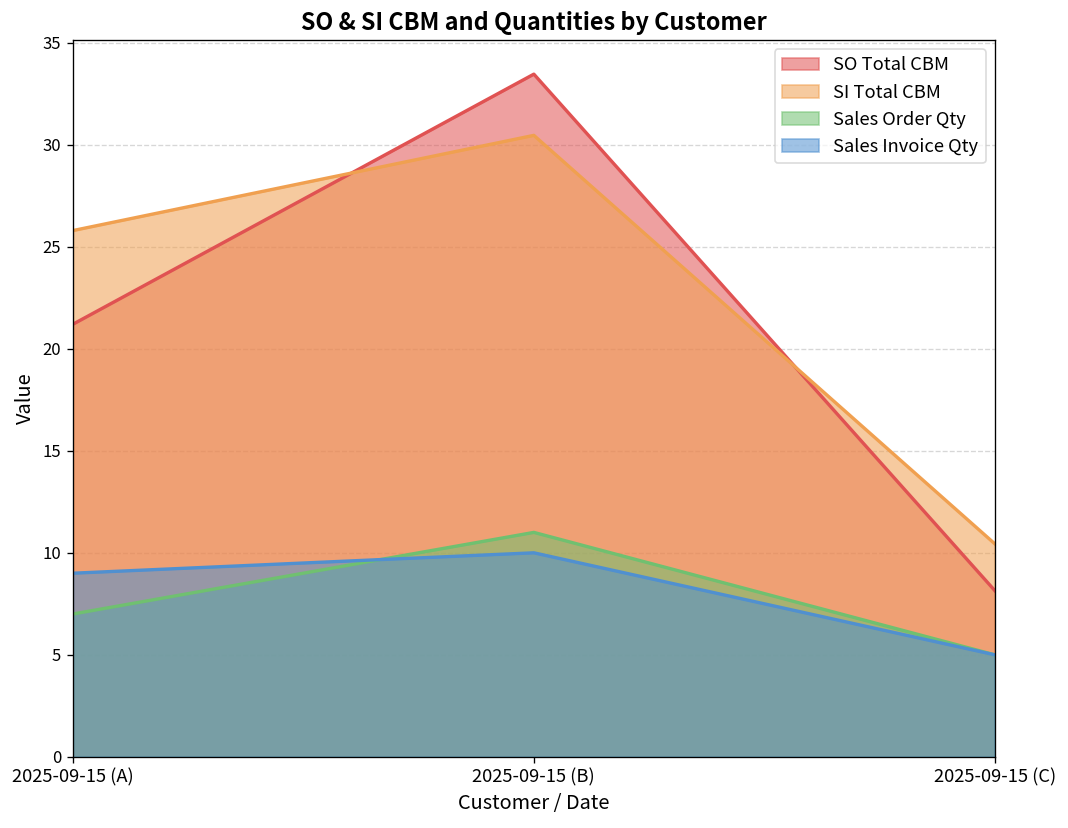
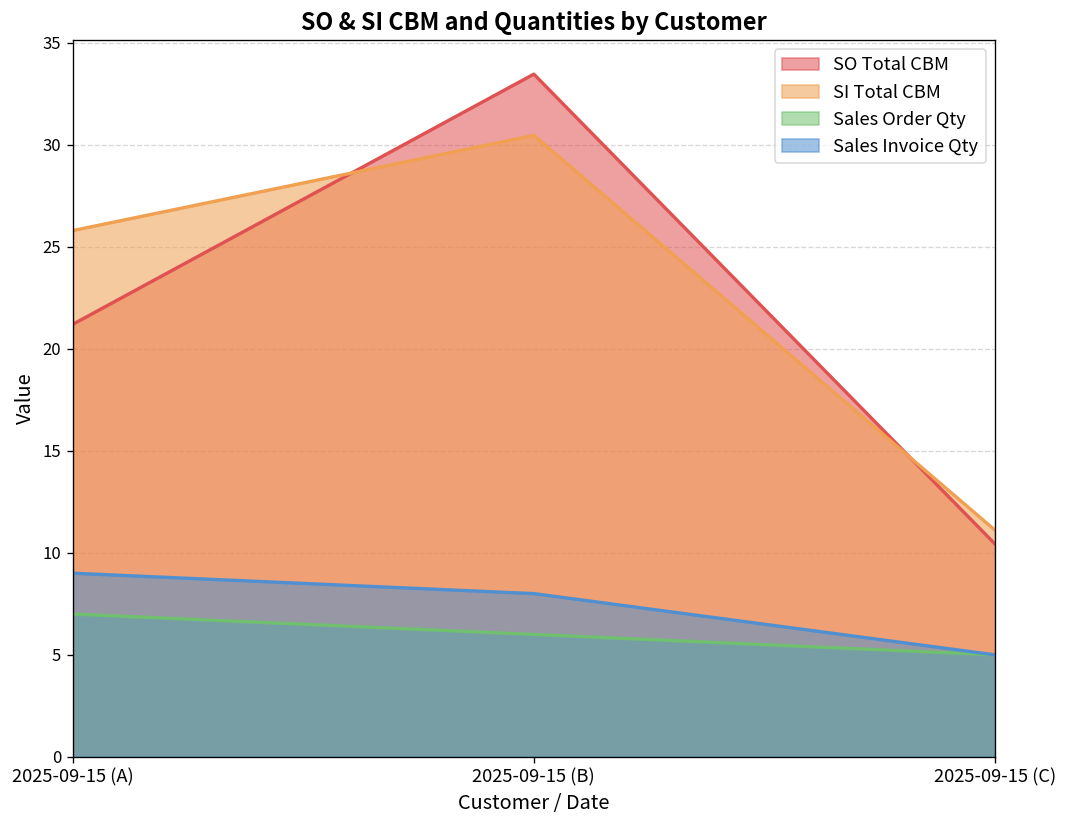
  {
    "SO Total CBM": {
      "2025-09-15 (A)": 21.2,
      "2025-09-15 (B)": 33.5,
-     "2025-09-15 (C)": 8.1
+     "2025-09-15 (C)": 10.4
    },
    "SI Total CBM": {
      "2025-09-15 (A)": 25.8,
      "2025-09-15 (B)": 30.5,
-     "2025-09-15 (C)": 10.4
+     "2025-09-15 (C)": 11.1
    },
    "Sales Order Qty": {
      "2025-09-15 (A)": 7,
-     "2025-09-15 (B)": 11
+     "2025-09-15 (B)": 6
    },
    "Sales Invoice Qty": {
      "2025-09-15 (A)": 9,
-     "2025-09-15 (B)": 10
+     "2025-09-15 (B)": 8
    }
  }
